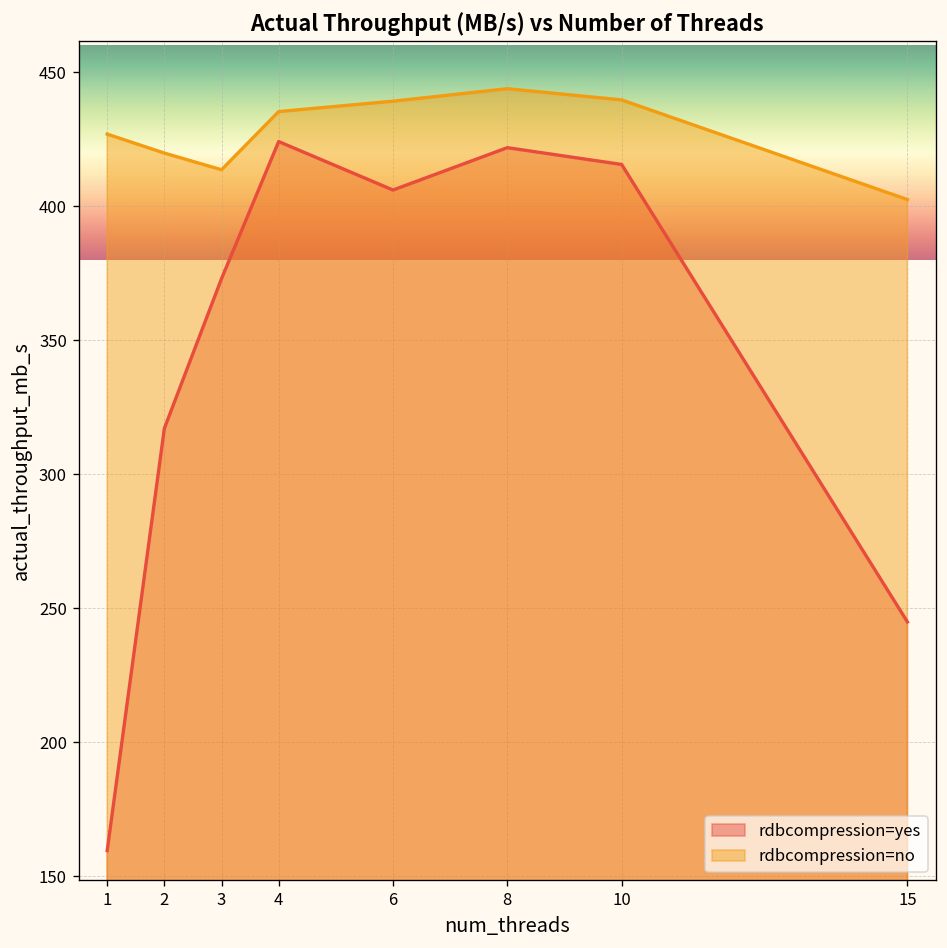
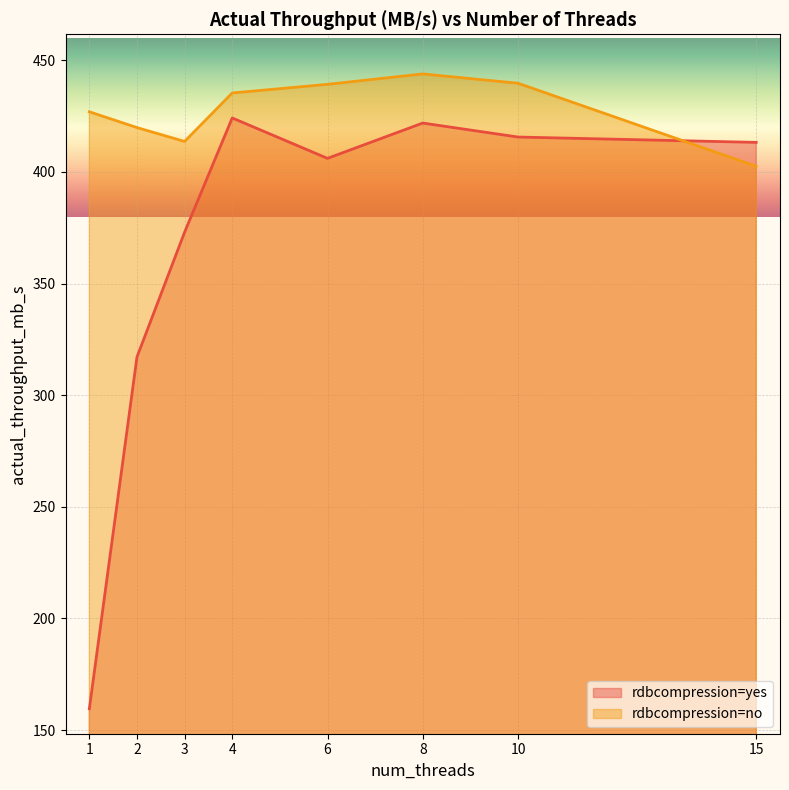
  {
    "rdbcompression=yes": {
      "1": 160,
      "2": 317,
      "3": 373,
      "4": 424,
      "6": 406,
      "8": 422,
      "10": 416,
-     "15": 245
+     "15": 413
    },
    "rdbcompression=no": {
      "1": 427,
      "2": 420,
      "3": 414,
      "4": 435,
      "6": 439,
      "8": 444,
      "10": 440,
      "15": 403
    }
  }
